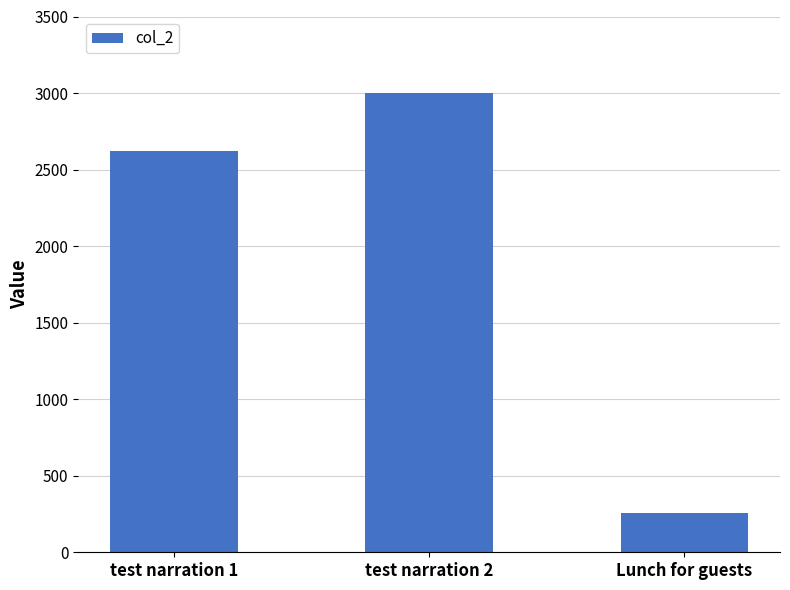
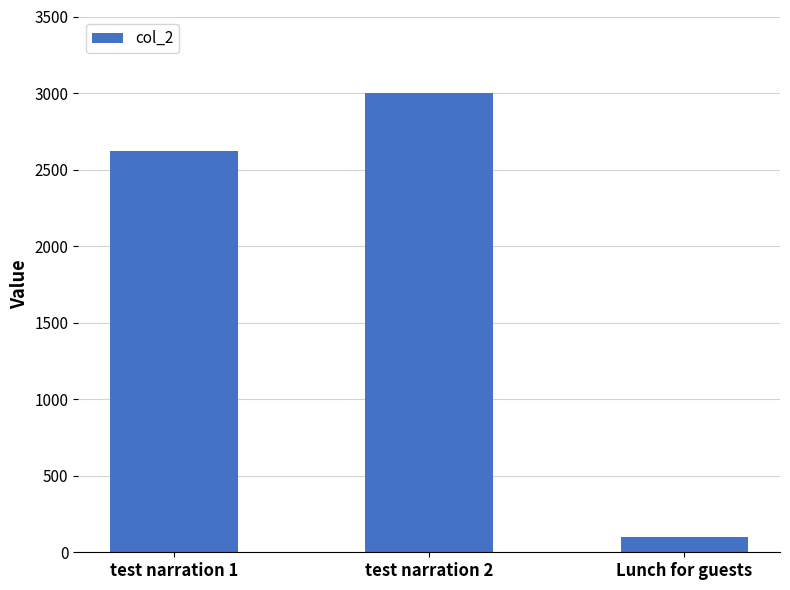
  {
    "test narration 1": 2620,
    "test narration 2": 3000,
-   "Lunch for guests": 260
+   "Lunch for guests": 100
  }
